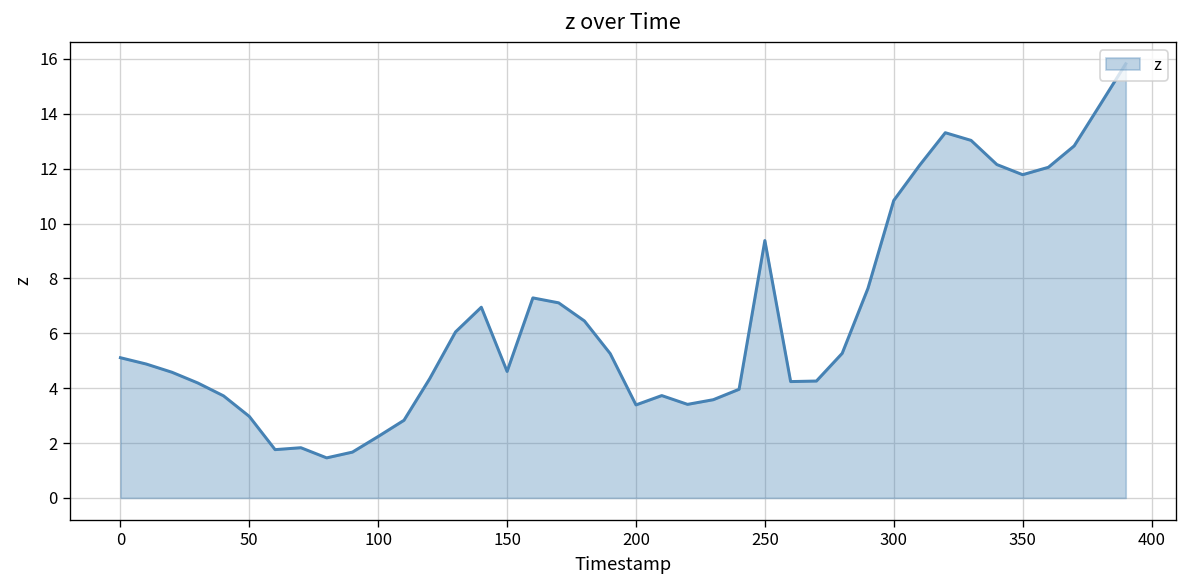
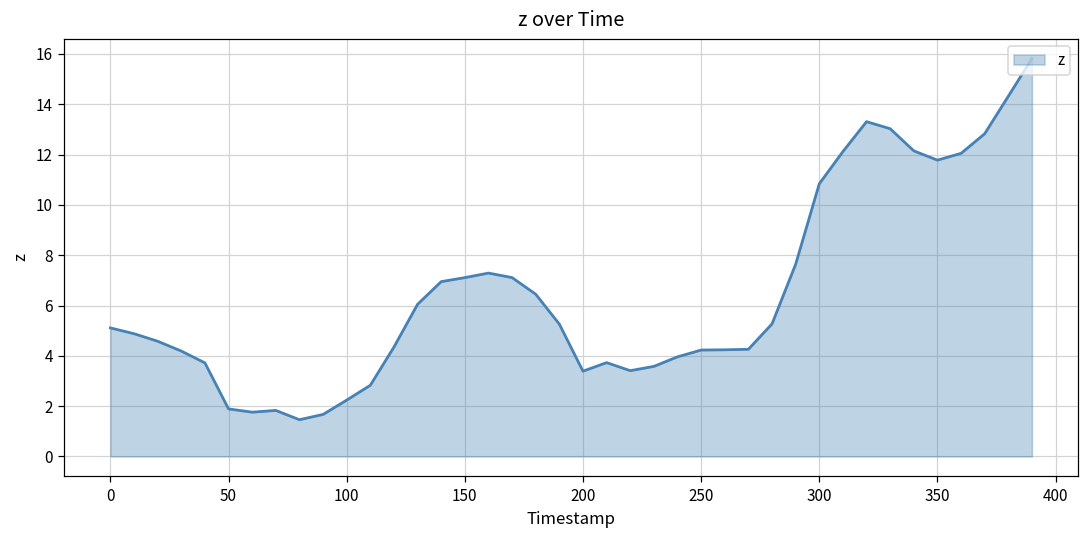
  {
    "0": 5.1,
-   "50": 3.0,
+   "50": 1.9,
    "100": 2.2,
-   "150": 4.6,
+   "150": 7.1,
    "200": 3.4,
-   "250": 9.4,
+   "250": 4.2,
    "300": 10.8,
    "350": 11.8
  }
